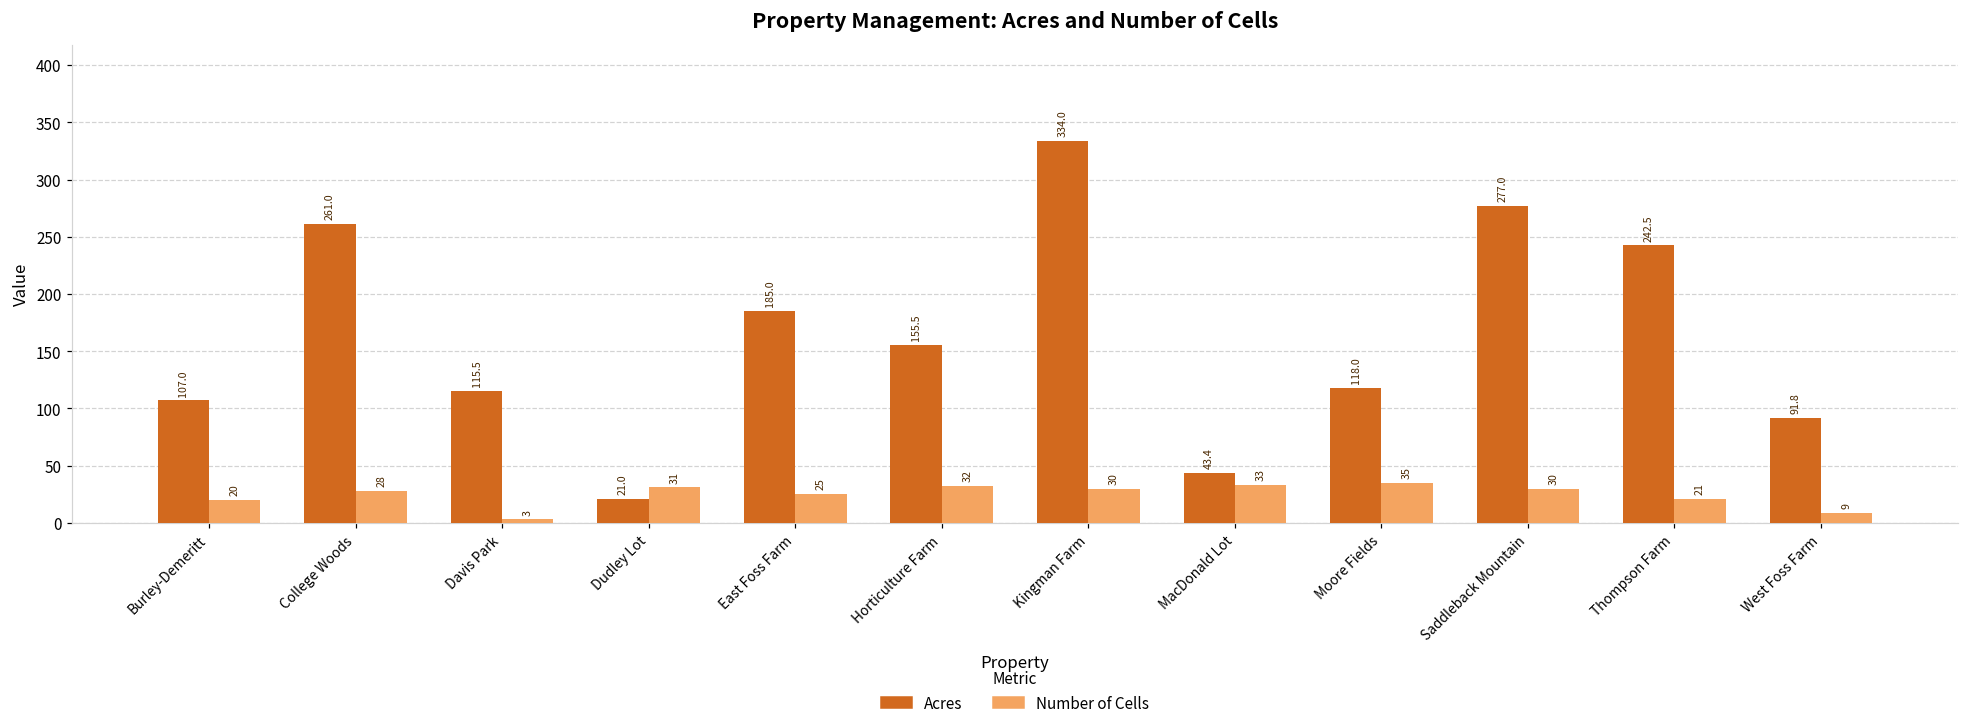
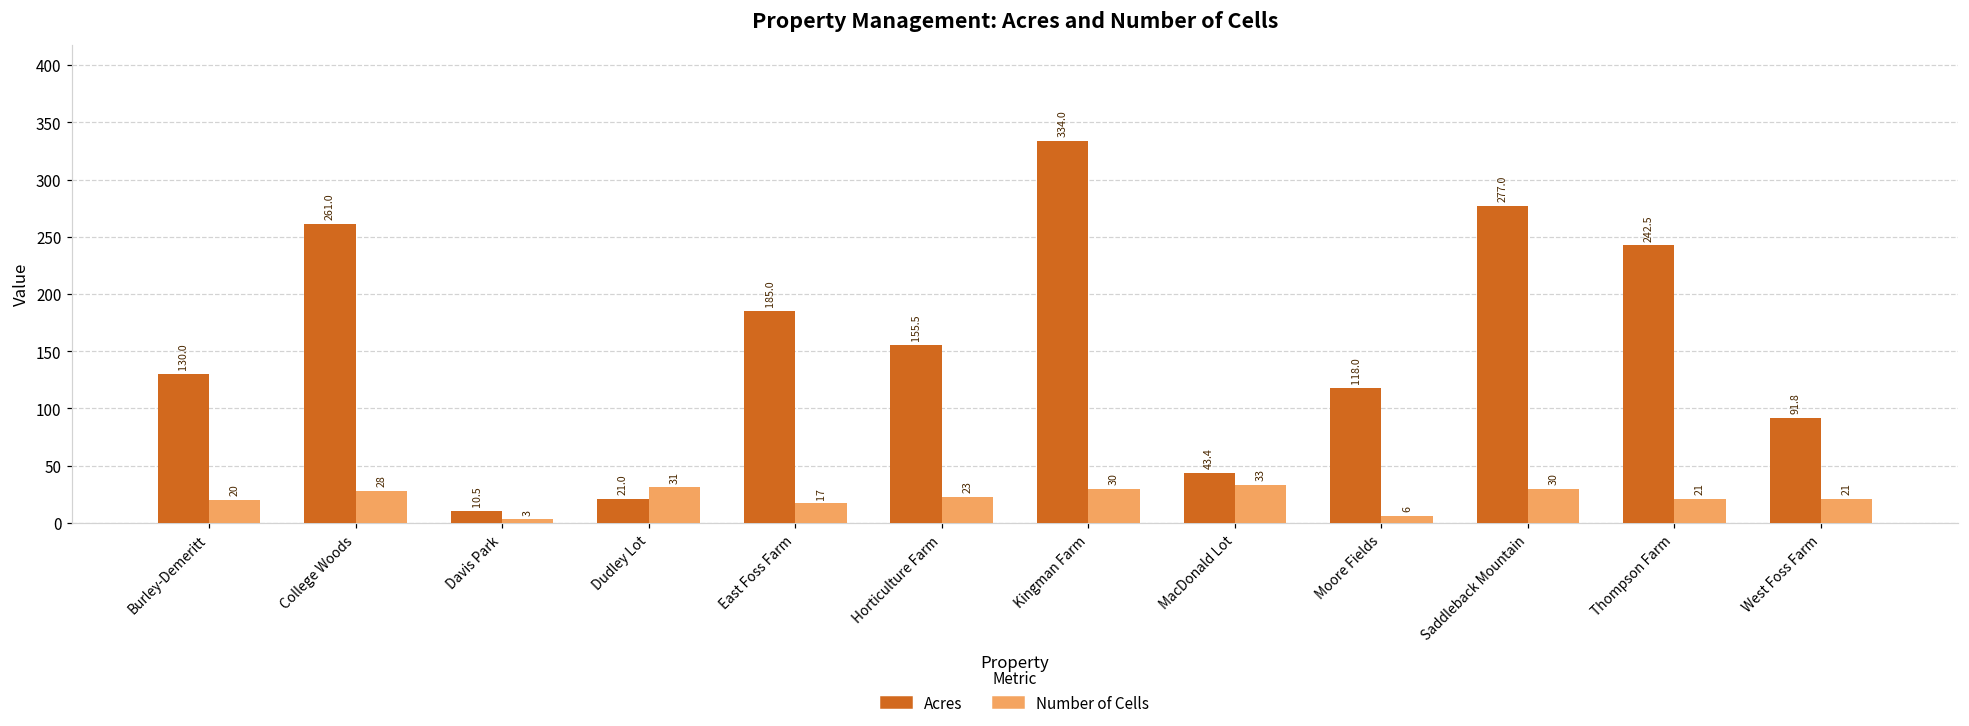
  {
    "Acres": {
-     "Burley-Demeritt": 107.0,
+     "Burley-Demeritt": 130.0,
      "College Woods": 261.0,
-     "Davis Park": 115.5,
+     "Davis Park": 10.5,
      "Dudley Lot": 21.0,
      "East Foss Farm": 185.0,
      "Horticulture Farm": 155.5,
      "Kingman Farm": 334.0,
      "MacDonald Lot": 43.4,
      "Moore Fields": 118.0,
      "Saddleback Mountain": 277.0,
      "Thompson Farm": 242.5,
      "West Foss Farm": 91.8
    },
    "Number of Cells": {
      "Burley-Demeritt": 20,
      "College Woods": 28,
      "Davis Park": 3,
      "Dudley Lot": 31,
-     "East Foss Farm": 25,
-     "Horticulture Farm": 32,
+     "East Foss Farm": 17,
+     "Horticulture Farm": 23,
      "Kingman Farm": 30,
      "MacDonald Lot": 33,
-     "Moore Fields": 35,
+     "Moore Fields": 6,
      "Saddleback Mountain": 30,
      "Thompson Farm": 21,
-     "West Foss Farm": 9
+     "West Foss Farm": 21
    }
  }
